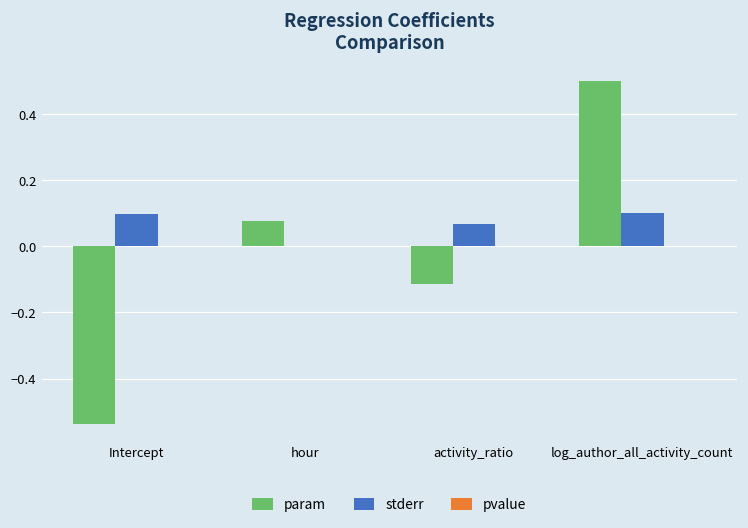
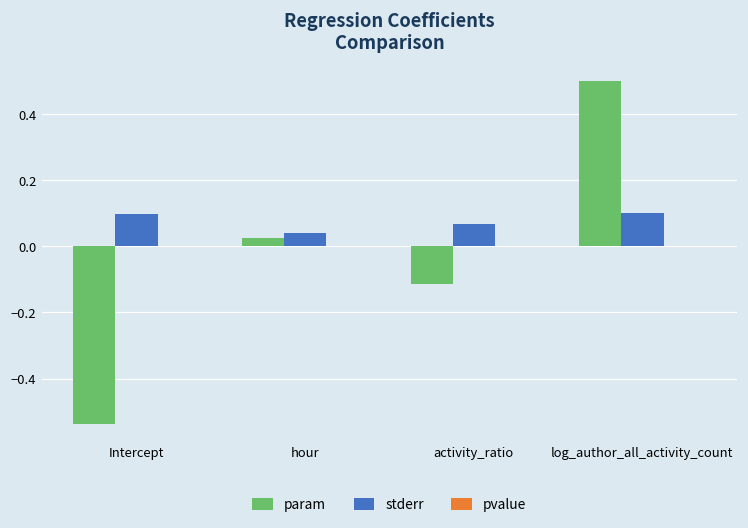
  {
    "param": {
      "Intercept": -0.54,
-     "hour": 0.07,
+     "hour": 0.02,
      "activity_ratio": -0.11,
      "log_author_all_activity_count": 0.50
    },
    "stderr": {
      "Intercept": 0.10,
-     "hour": 0.00,
+     "hour": 0.04,
      "activity_ratio": 0.07,
      "log_author_all_activity_count": 0.10
    },
    "pvalue": {
      "log_author_all_activity_count": 0.00
    }
  }
